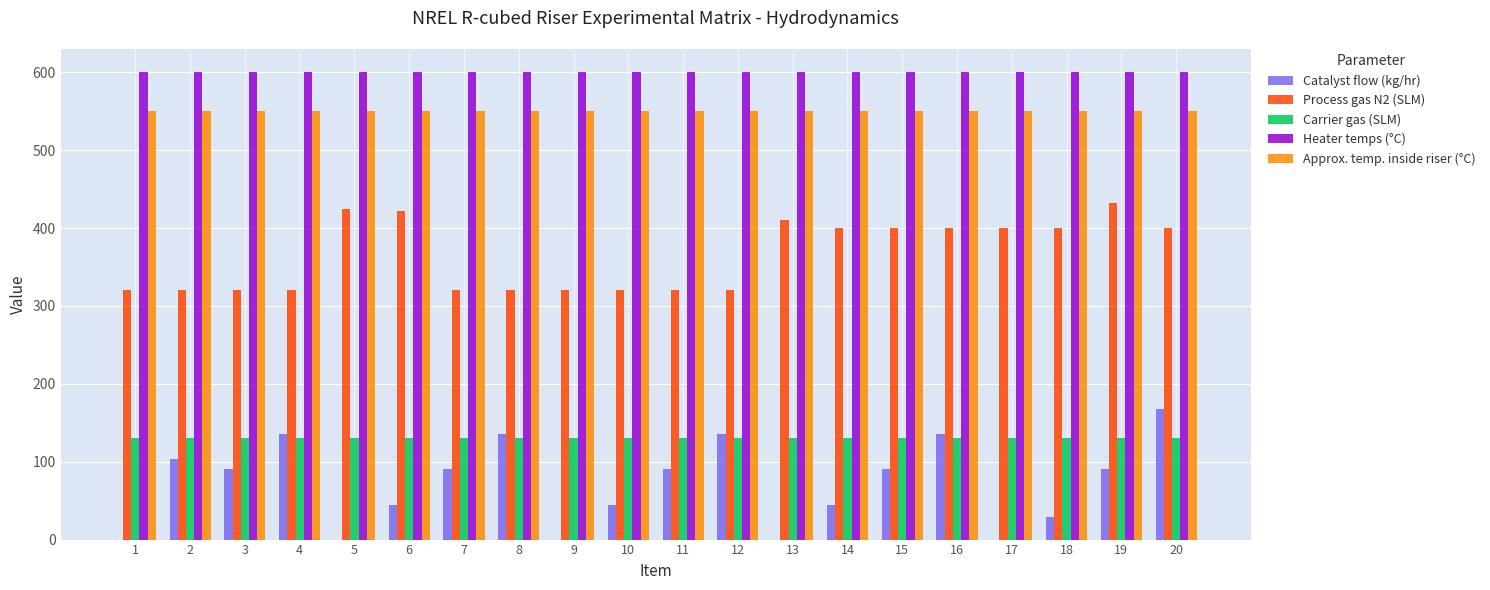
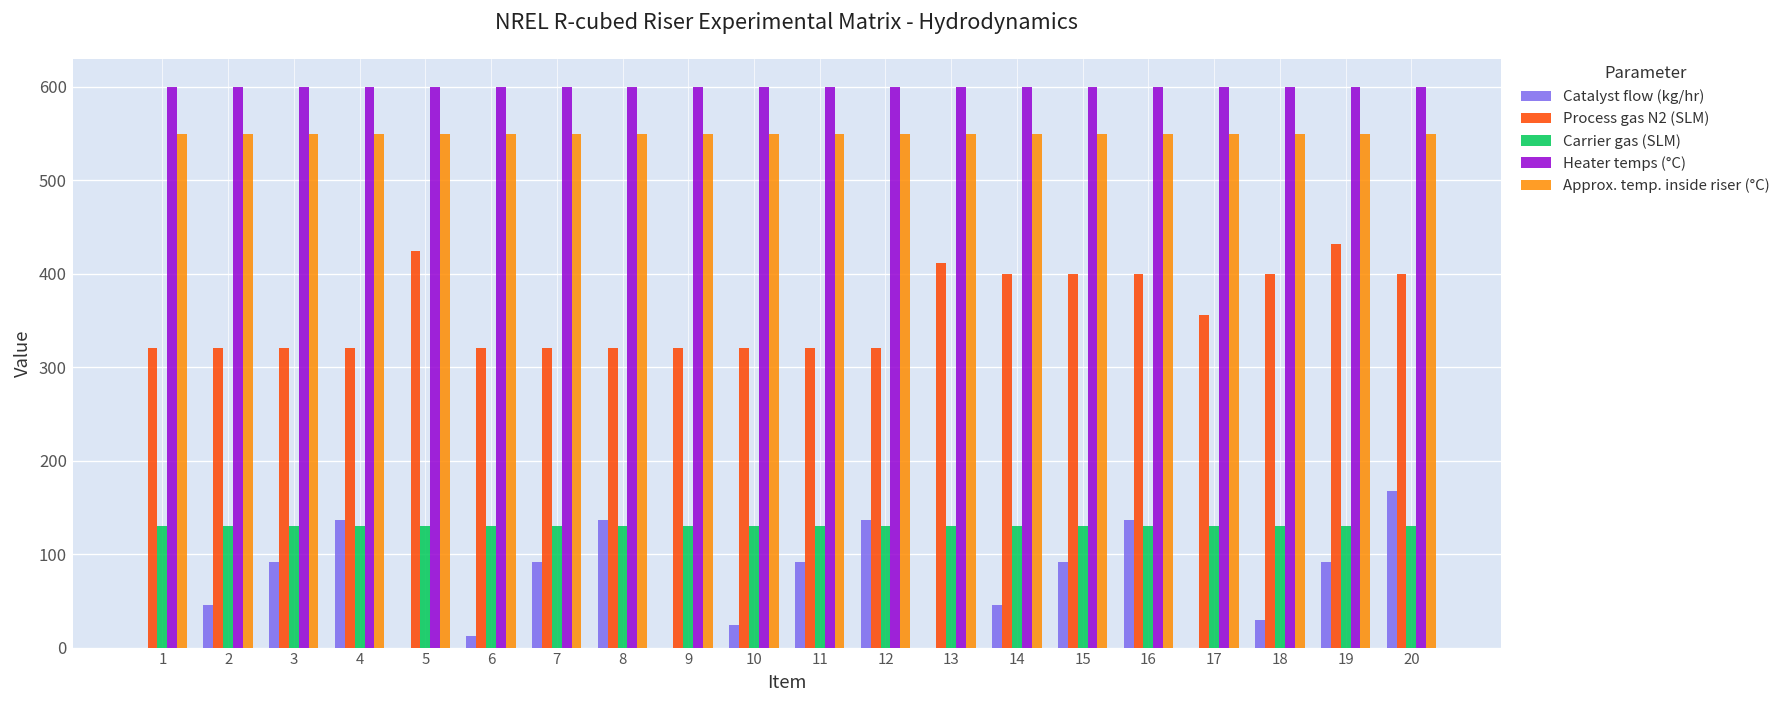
  {
    "Catalyst flow (kg/hr)": {
      "1": 0,
-     "2": 100,
+     "2": 50,
      "3": 90,
      "4": 140,
      "5": 0,
-     "6": 50,
+     "6": 10,
      "7": 90,
      "8": 140,
      "9": 0,
-     "10": 50,
+     "10": 20,
      "11": 90,
      "12": 140,
      "13": 0,
      "14": 50,
      "15": 90,
      "16": 140,
      "17": 0,
      "18": 30,
      "19": 90,
      "20": 170
    },
    "Process gas N2 (SLM)": {
      "1": 320,
      "2": 320,
      "3": 320,
      "4": 320,
      "5": 420,
-     "6": 420,
+     "6": 320,
      "7": 320,
      "8": 320,
      "9": 320,
      "10": 320,
      "11": 320,
      "12": 320,
      "13": 410,
      "14": 400,
      "15": 400,
      "16": 400,
-     "17": 400,
+     "17": 360,
      "18": 400,
      "19": 430,
      "20": 400
    },
    "Carrier gas (SLM)": {
      "1": 130,
      "2": 130,
      "3": 130,
      "4": 130,
      "5": 130,
      "6": 130,
      "7": 130,
      "8": 130,
      "9": 130,
      "10": 130,
      "11": 130,
      "12": 130,
      "13": 130,
      "14": 130,
      "15": 130,
      "16": 130,
      "17": 130,
      "18": 130,
      "19": 130,
      "20": 130
    },
    "Heater temps (°C)": {
      "1": 600,
      "2": 600,
      "3": 600,
      "4": 600,
      "5": 600,
      "6": 600,
      "7": 600,
      "8": 600,
      "9": 600,
      "10": 600,
      "11": 600,
      "12": 600,
      "13": 600,
      "14": 600,
      "15": 600,
      "16": 600,
      "17": 600,
      "18": 600,
      "19": 600,
      "20": 600
    },
    "Approx. temp. inside riser (°C)": {
      "1": 550,
      "2": 550,
      "3": 550,
      "4": 550,
      "5": 550,
      "6": 550,
      "7": 550,
      "8": 550,
      "9": 550,
      "10": 550,
      "11": 550,
      "12": 550,
      "13": 550,
      "14": 550,
      "15": 550,
      "16": 550,
      "17": 550,
      "18": 550,
      "19": 550,
      "20": 550
    }
  }
